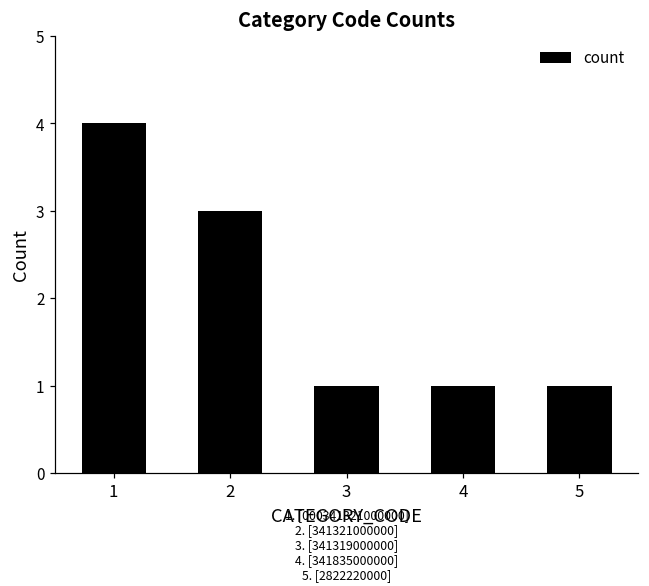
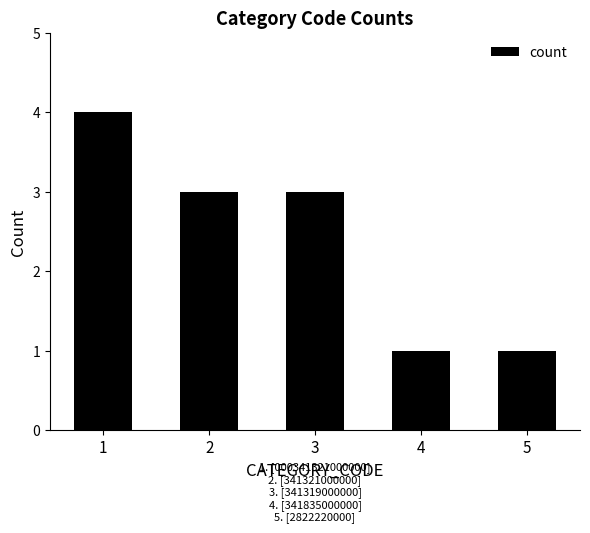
  {
    "1": 4,
    "2": 3,
-   "3": 1,
+   "3": 3,
    "4": 1,
    "5": 1
  }
